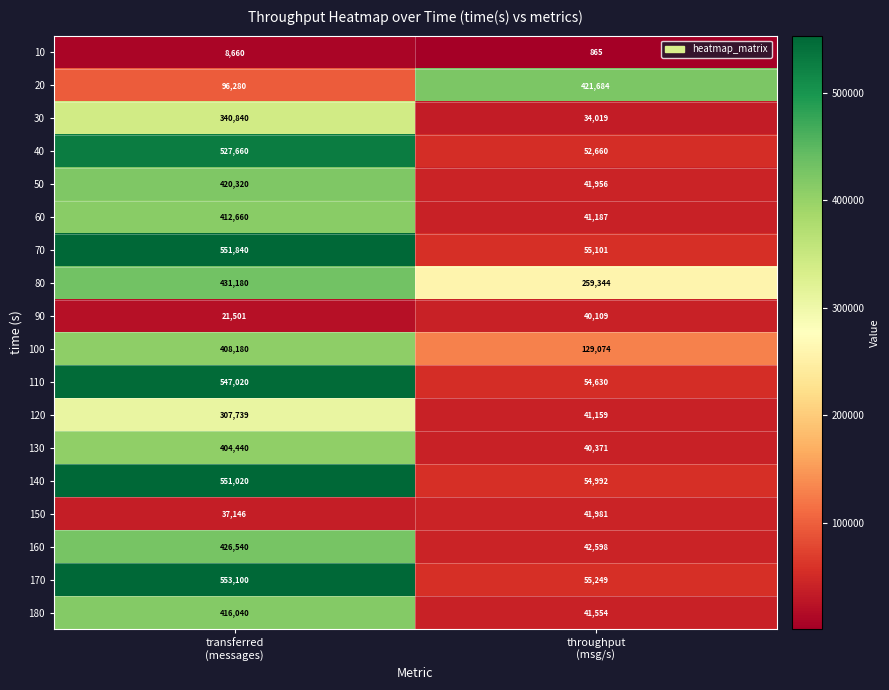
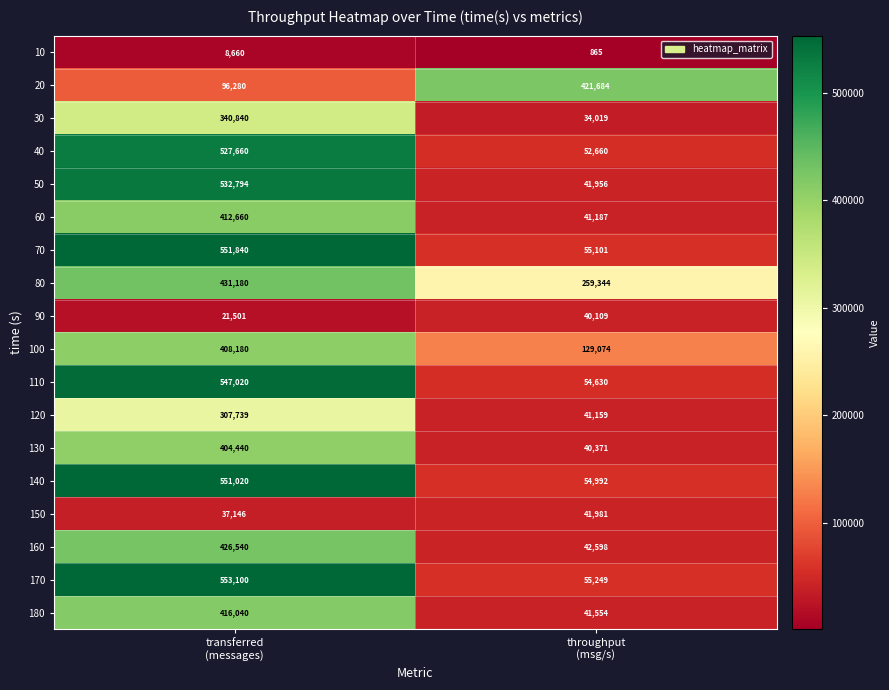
  {
    "10": {
      "transferred (messages)": "8,660",
      "throughput (msg/s)": "865"
    },
    "20": {
      "transferred (messages)": "96,280",
      "throughput (msg/s)": "421,684"
    },
    "30": {
      "transferred (messages)": "340,840",
      "throughput (msg/s)": "34,019"
    },
    "40": {
      "transferred (messages)": "527,660",
      "throughput (msg/s)": "52,660"
    },
    "50": {
-     "transferred (messages)": "420,320",
+     "transferred (messages)": "532,794",
      "throughput (msg/s)": "41,956"
    },
    "60": {
      "transferred (messages)": "412,660",
      "throughput (msg/s)": "41,187"
    },
    "70": {
      "transferred (messages)": "551,840",
      "throughput (msg/s)": "55,101"
    },
    "80": {
      "transferred (messages)": "431,180",
      "throughput (msg/s)": "259,344"
    },
    "90": {
      "transferred (messages)": "21,501",
      "throughput (msg/s)": "40,109"
    },
    "100": {
      "transferred (messages)": "408,180",
      "throughput (msg/s)": "129,074"
    },
    "110": {
      "transferred (messages)": "547,020",
      "throughput (msg/s)": "54,630"
    },
    "120": {
      "transferred (messages)": "307,739",
      "throughput (msg/s)": "41,159"
    },
    "130": {
      "transferred (messages)": "404,440",
      "throughput (msg/s)": "40,371"
    },
    "140": {
      "transferred (messages)": "551,020",
      "throughput (msg/s)": "54,992"
    },
    "150": {
      "transferred (messages)": "37,146",
      "throughput (msg/s)": "41,981"
    },
    "160": {
      "transferred (messages)": "426,540",
      "throughput (msg/s)": "42,598"
    },
    "170": {
      "transferred (messages)": "553,100",
      "throughput (msg/s)": "55,249"
    },
    "180": {
      "transferred (messages)": "416,040",
      "throughput (msg/s)": "41,554"
    }
  }
